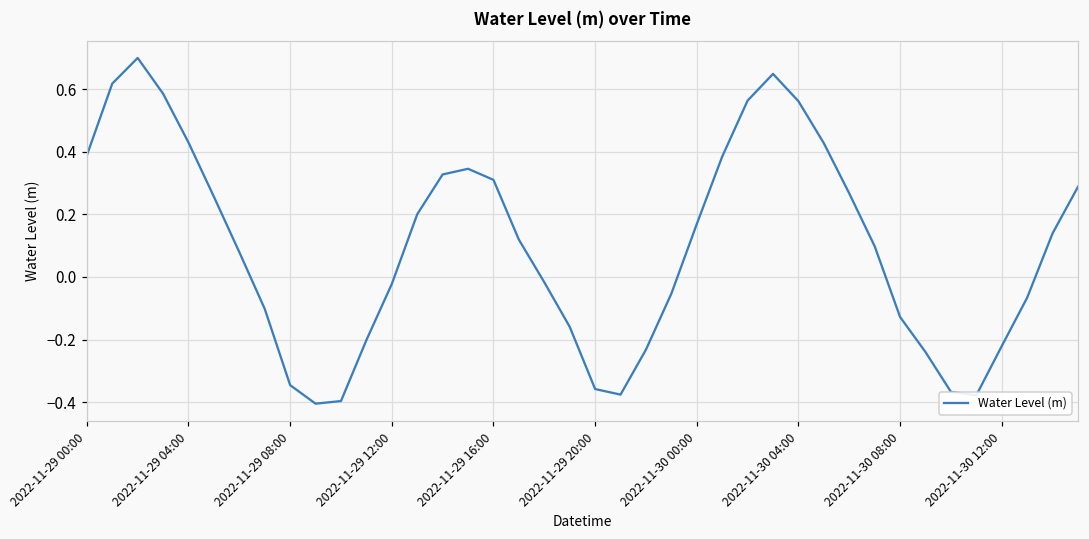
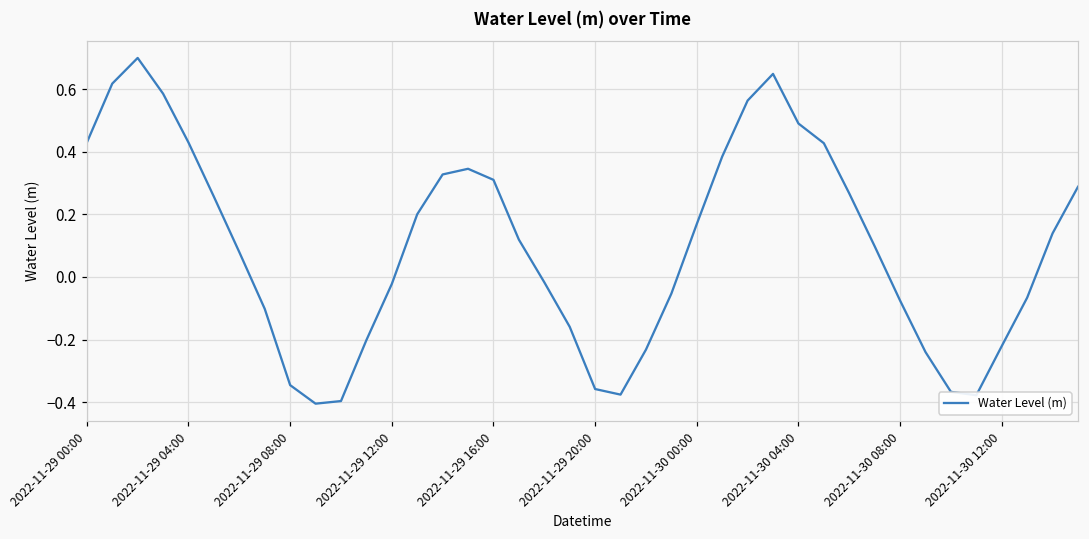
  {
-   "2022-11-29 00:00": 0.39,
+   "2022-11-29 00:00": 0.43,
    "2022-11-29 04:00": 0.43,
    "2022-11-29 08:00": -0.35,
    "2022-11-29 12:00": -0.02,
    "2022-11-29 16:00": 0.31,
    "2022-11-29 20:00": -0.36,
    "2022-11-30 00:00": 0.17,
-   "2022-11-30 04:00": 0.56,
-   "2022-11-30 08:00": -0.13,
+   "2022-11-30 04:00": 0.49,
+   "2022-11-30 08:00": -0.08,
    "2022-11-30 12:00": -0.22
  }
